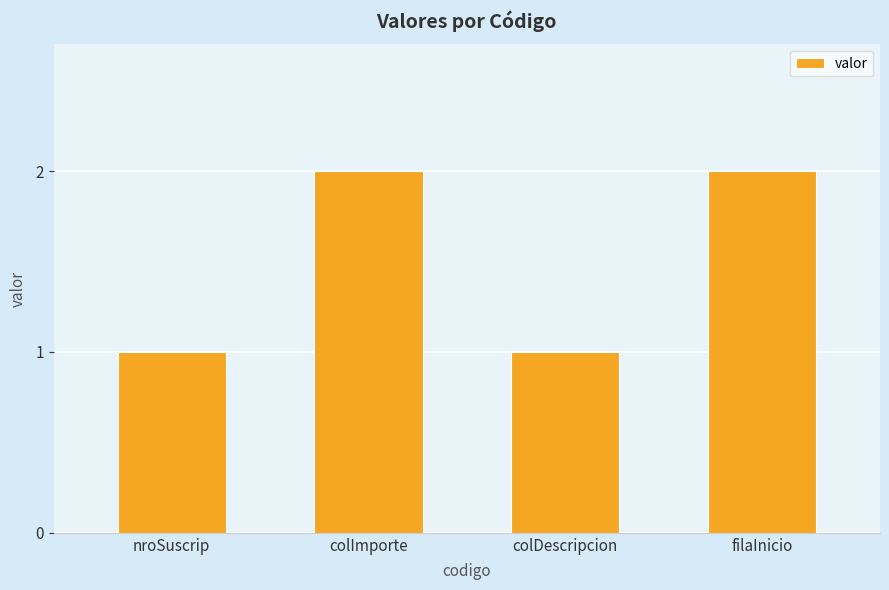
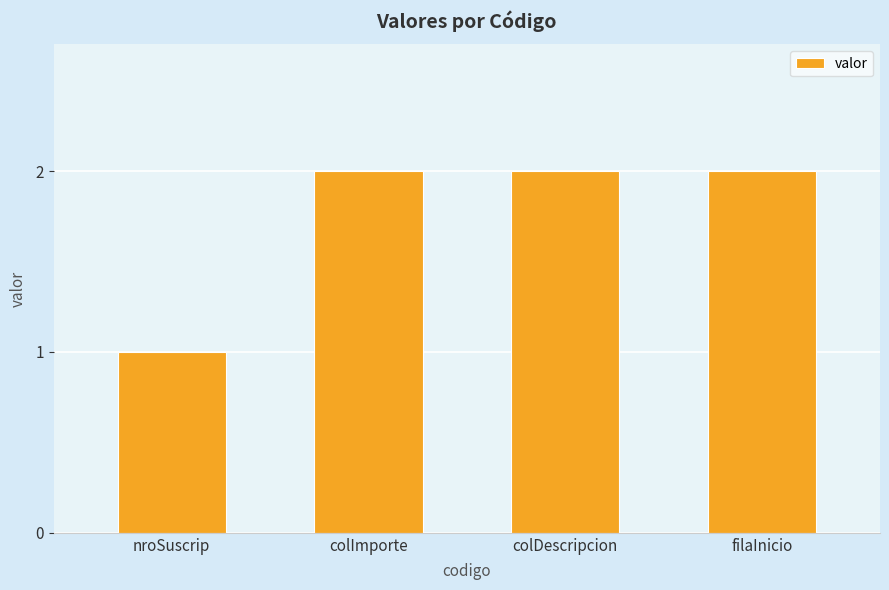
  {
    "nroSuscrip": 1,
    "colImporte": 2,
-   "colDescripcion": 1,
+   "colDescripcion": 2,
    "filaInicio": 2
  }
